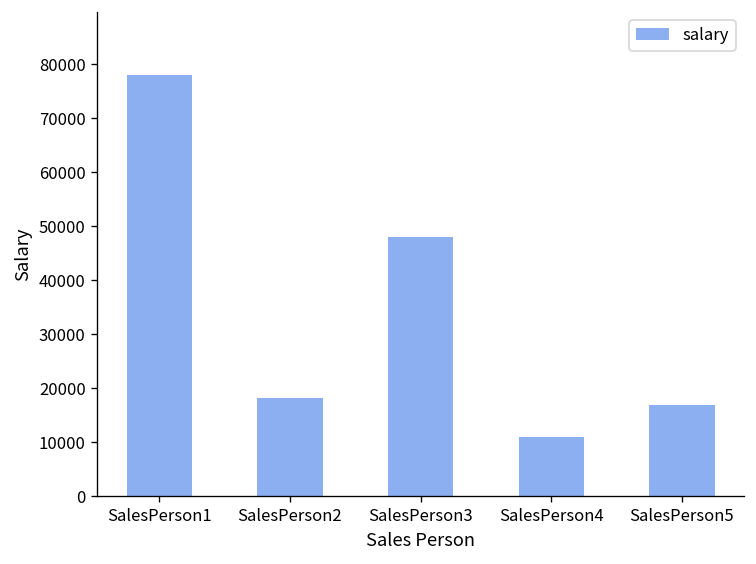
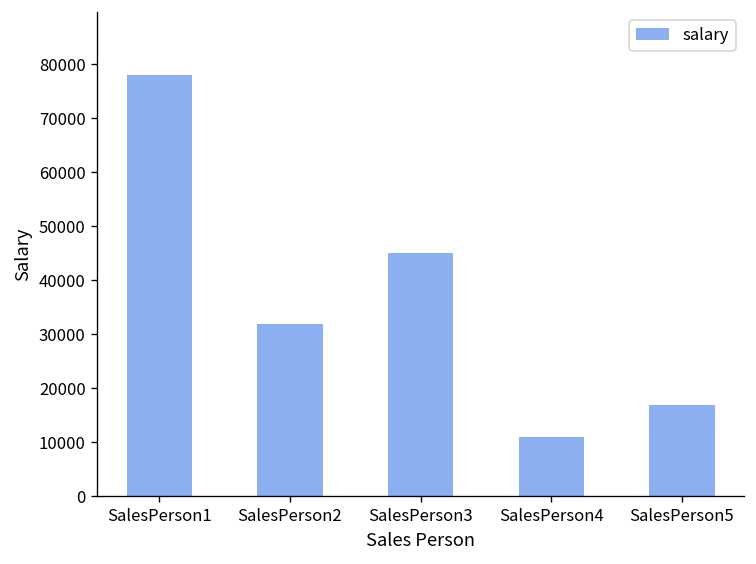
  {
    "SalesPerson1": 78000,
-   "SalesPerson2": 18000,
-   "SalesPerson3": 48000,
+   "SalesPerson2": 32000,
+   "SalesPerson3": 45000,
    "SalesPerson4": 11000,
    "SalesPerson5": 17000
  }
